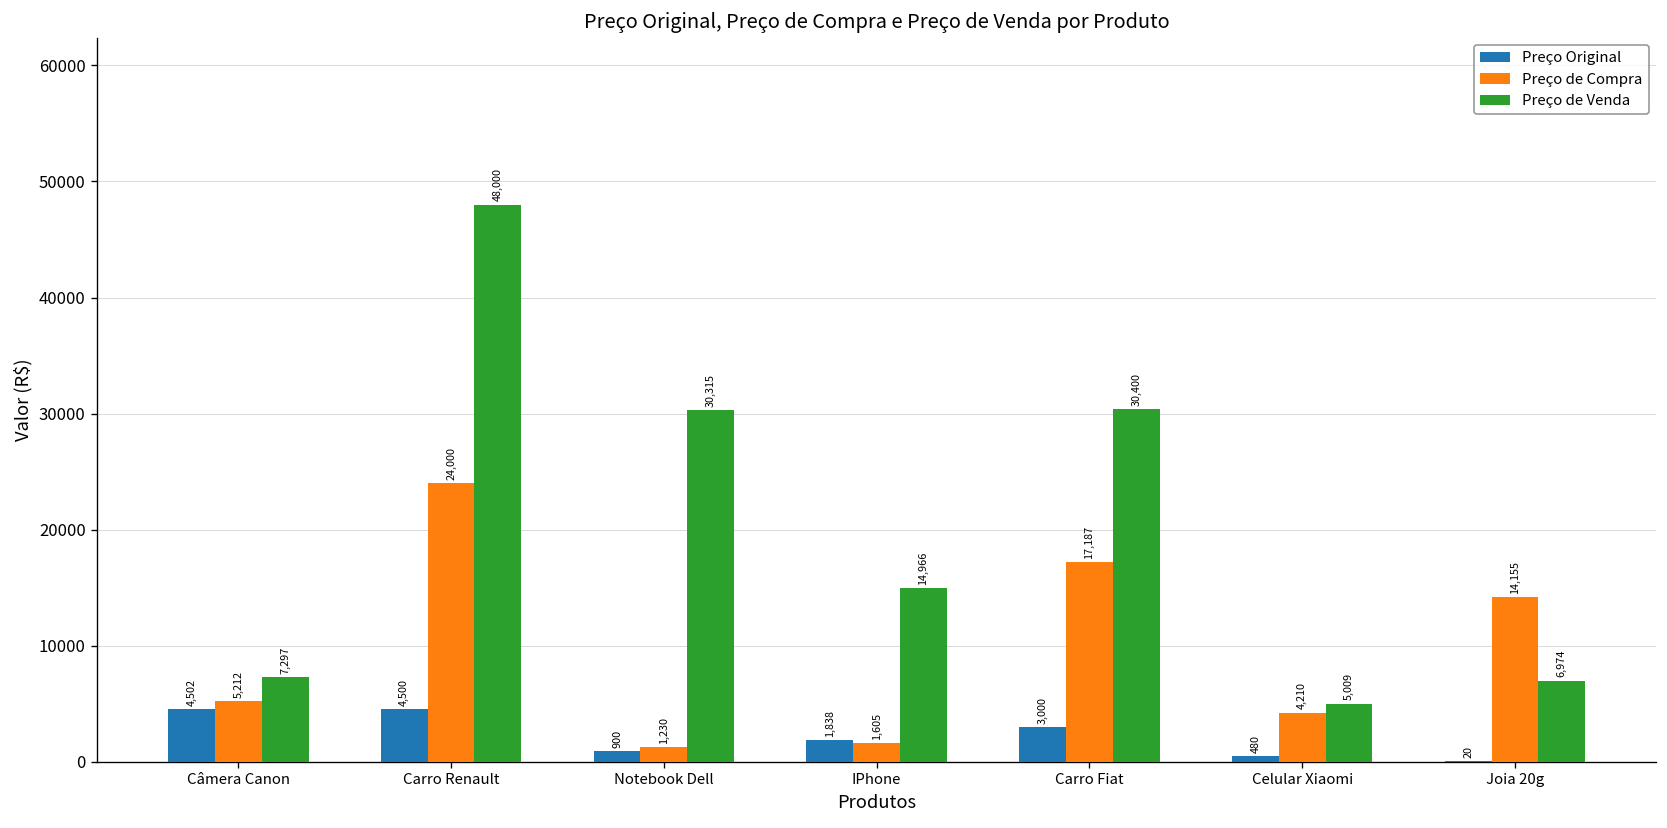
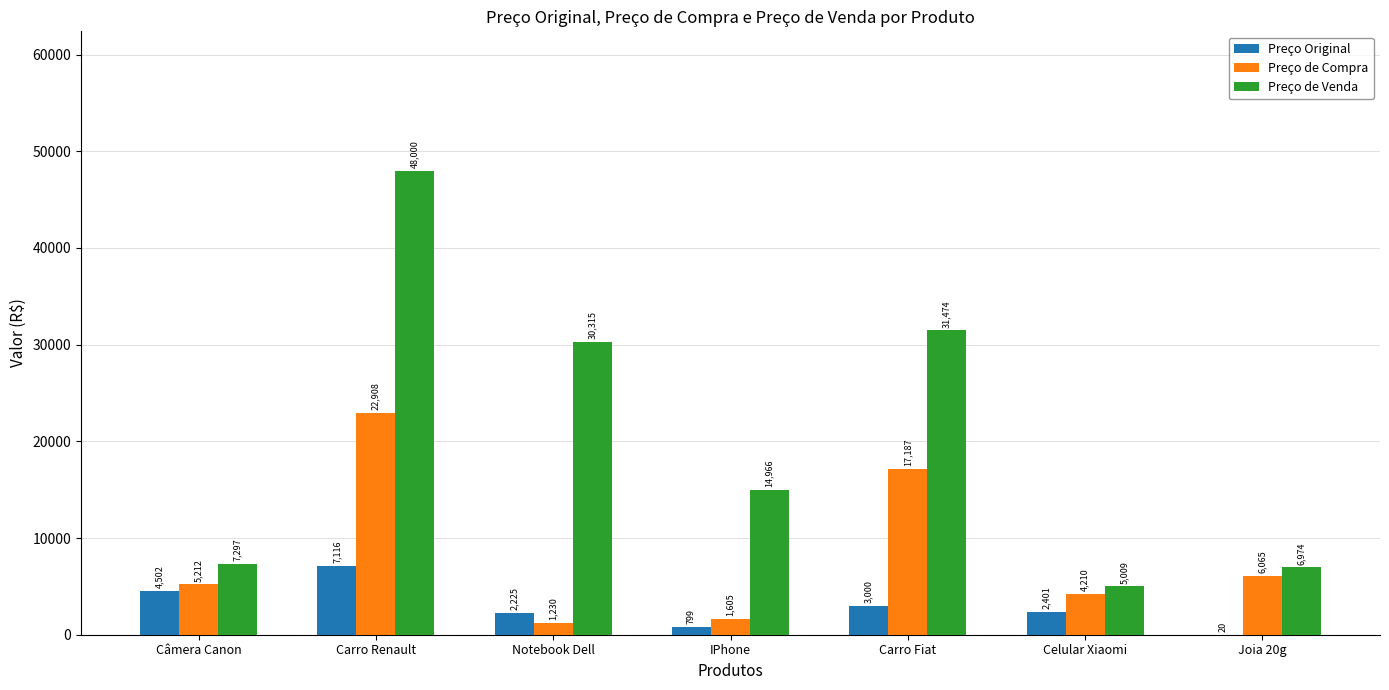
  {
    "Preço Original": {
      "Câmera Canon": "4,502",
-     "Carro Renault": "4,500",
-     "Notebook Dell": "900",
-     "IPhone": "1,838",
+     "Carro Renault": "7,116",
+     "Notebook Dell": "2,225",
+     "IPhone": "799",
      "Carro Fiat": "3,000",
-     "Celular Xiaomi": "480",
+     "Celular Xiaomi": "2,401",
      "Joia 20g": "20"
    },
    "Preço de Compra": {
      "Câmera Canon": "5,212",
-     "Carro Renault": "24,000",
+     "Carro Renault": "22,908",
      "Notebook Dell": "1,230",
      "IPhone": "1,605",
      "Carro Fiat": "17,187",
      "Celular Xiaomi": "4,210",
-     "Joia 20g": "14,155"
+     "Joia 20g": "6,065"
    },
    "Preço de Venda": {
      "Câmera Canon": "7,297",
      "Carro Renault": "48,000",
      "Notebook Dell": "30,315",
      "IPhone": "14,966",
-     "Carro Fiat": "30,400",
+     "Carro Fiat": "31,474",
      "Celular Xiaomi": "5,009",
      "Joia 20g": "6,974"
    }
  }
